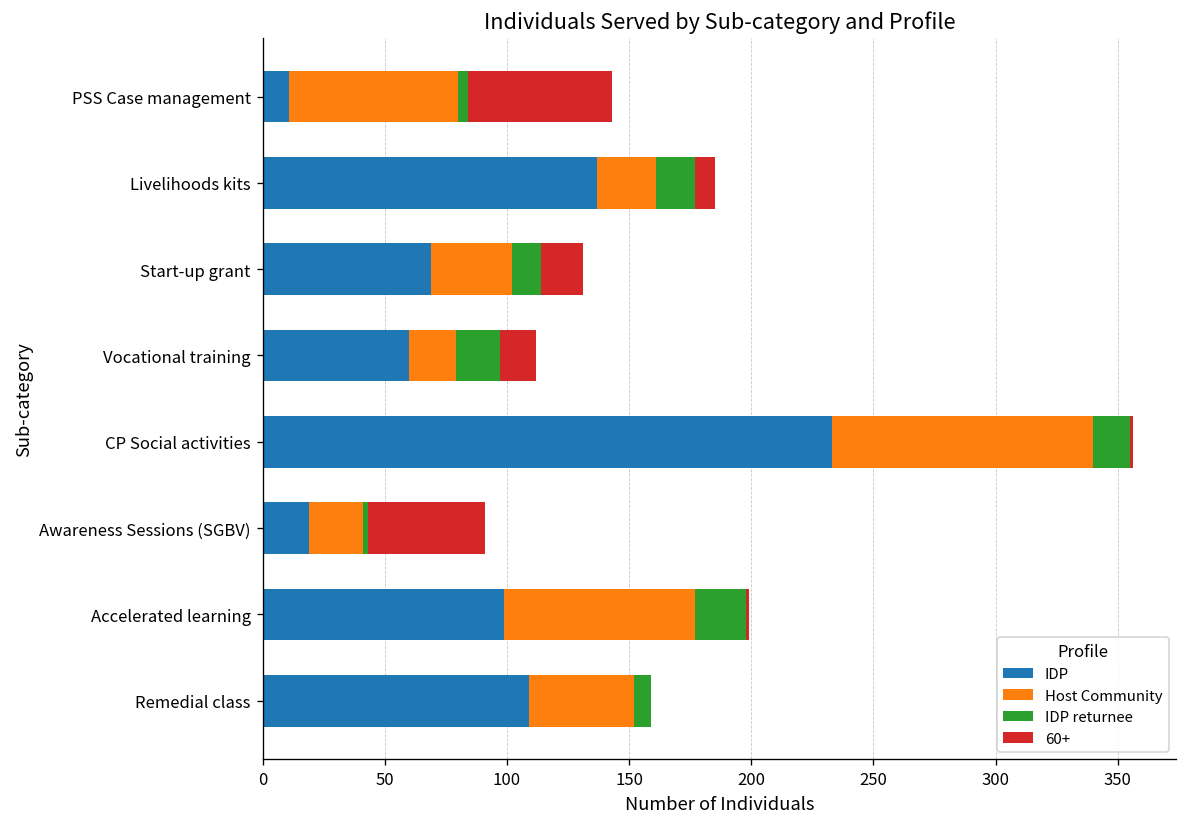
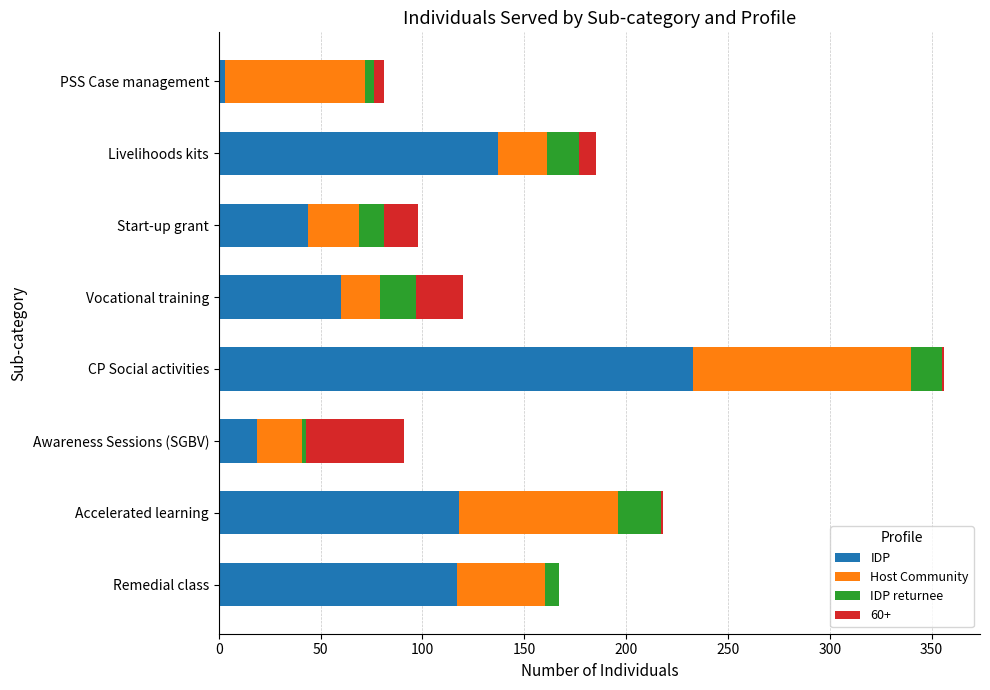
  {
    "IDP": {
-     "PSS Case management": 11,
+     "PSS Case management": 3,
      "Livelihoods kits": 137,
-     "Start-up grant": 69,
+     "Start-up grant": 44,
      "Vocational training": 60,
      "CP Social activities": 233,
      "Awareness Sessions (SGBV)": 19,
-     "Accelerated learning": 99,
-     "Remedial class": 109
+     "Accelerated learning": 118,
+     "Remedial class": 117
    },
    "Host Community": {
      "PSS Case management": 69,
      "Livelihoods kits": 24,
-     "Start-up grant": 33,
+     "Start-up grant": 25,
      "Vocational training": 19,
      "CP Social activities": 107,
      "Awareness Sessions (SGBV)": 22,
      "Accelerated learning": 78,
      "Remedial class": 43
    },
    "IDP returnee": {
      "PSS Case management": 4,
      "Livelihoods kits": 16,
      "Start-up grant": 12,
      "Vocational training": 18,
      "CP Social activities": 15,
      "Awareness Sessions (SGBV)": 2,
      "Accelerated learning": 21,
      "Remedial class": 7
    },
    "60+": {
-     "PSS Case management": 59,
+     "PSS Case management": 5,
      "Livelihoods kits": 8,
      "Start-up grant": 17,
-     "Vocational training": 15,
+     "Vocational training": 23,
      "Awareness Sessions (SGBV)": 48,
      "Remedial class": 0
    }
  }
